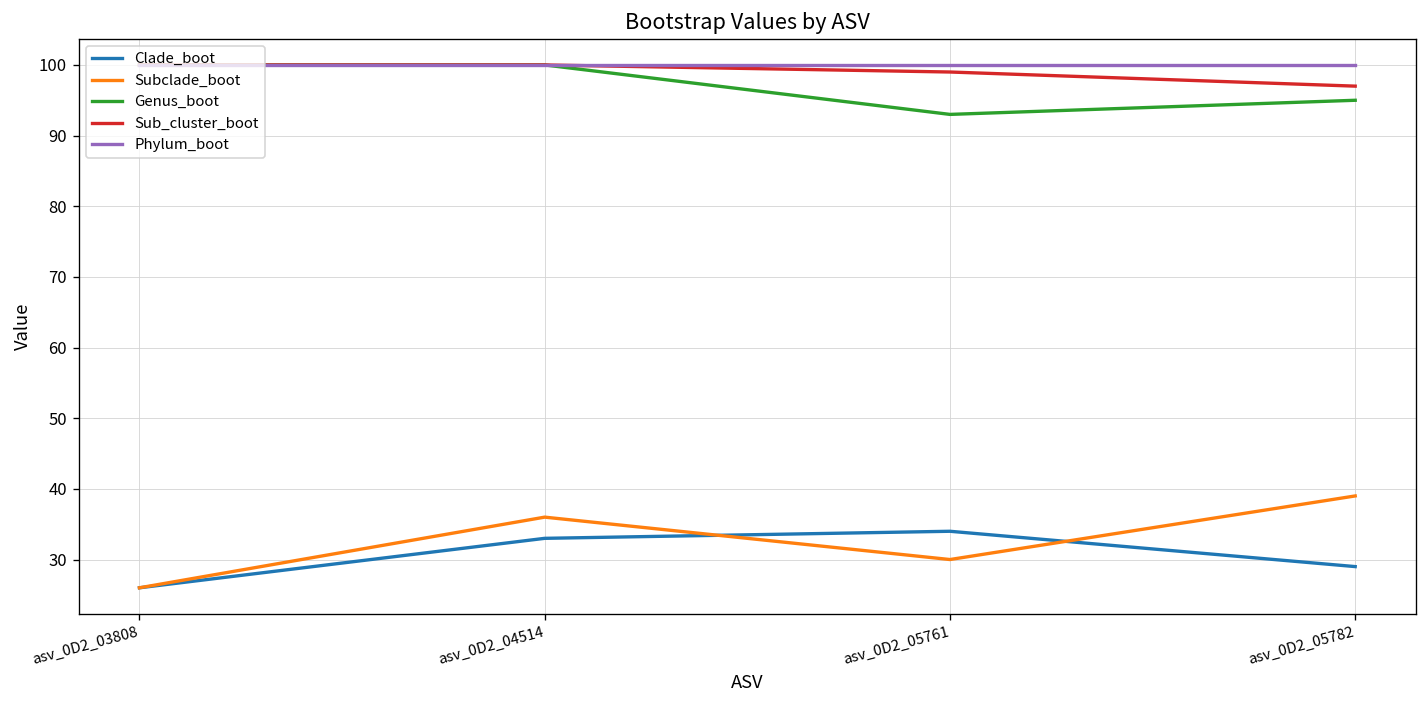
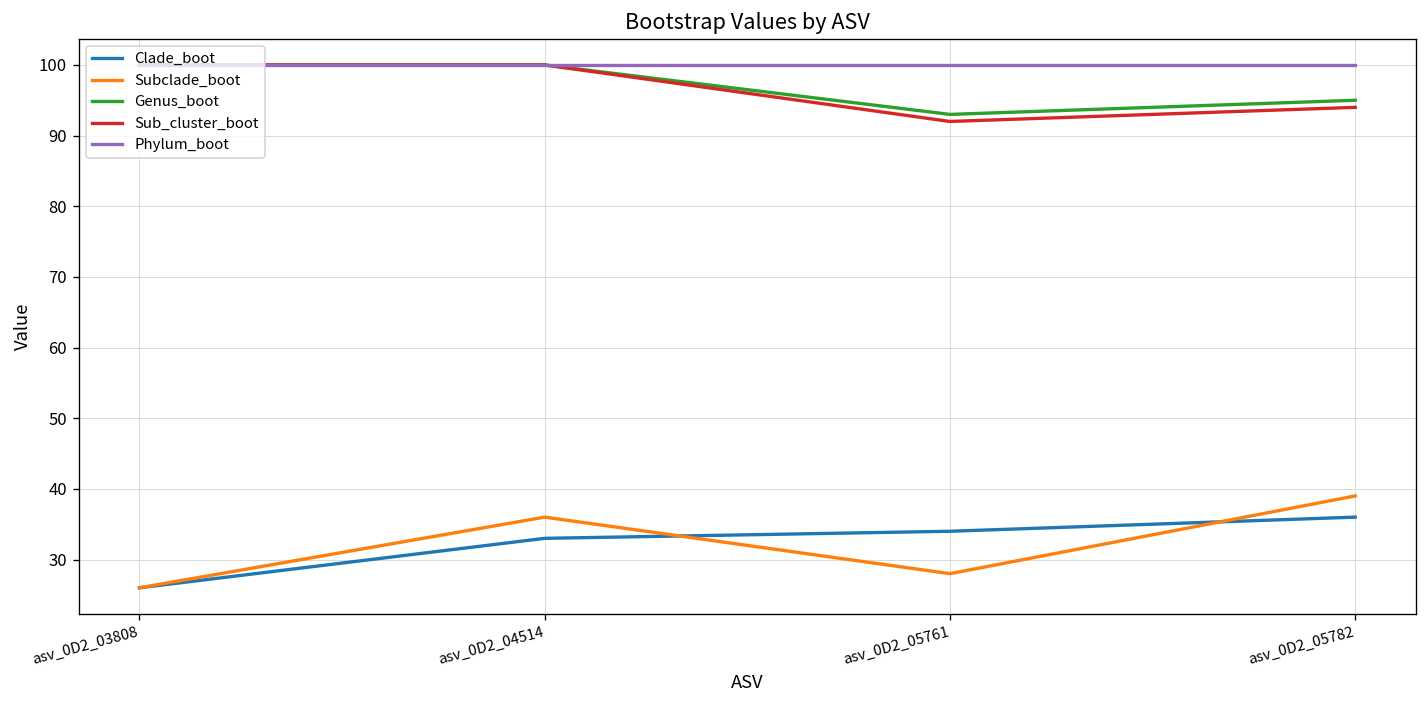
  {
    "Clade_boot": {
      "asv_0D2_04514": 33,
      "asv_0D2_05761": 34,
-     "asv_0D2_05782": 29
+     "asv_0D2_05782": 36
    },
    "Subclade_boot": {
      "asv_0D2_04514": 36,
-     "asv_0D2_05761": 30,
+     "asv_0D2_05761": 28,
      "asv_0D2_05782": 39
    },
    "Genus_boot": {
      "asv_0D2_05761": 93,
      "asv_0D2_05782": 95
    },
    "Sub_cluster_boot": {
-     "asv_0D2_05761": 99,
-     "asv_0D2_05782": 97
+     "asv_0D2_05761": 92,
+     "asv_0D2_05782": 94
    },
    "Phylum_boot": {
      "asv_0D2_05761": 100,
      "asv_0D2_05782": 100
    }
  }
